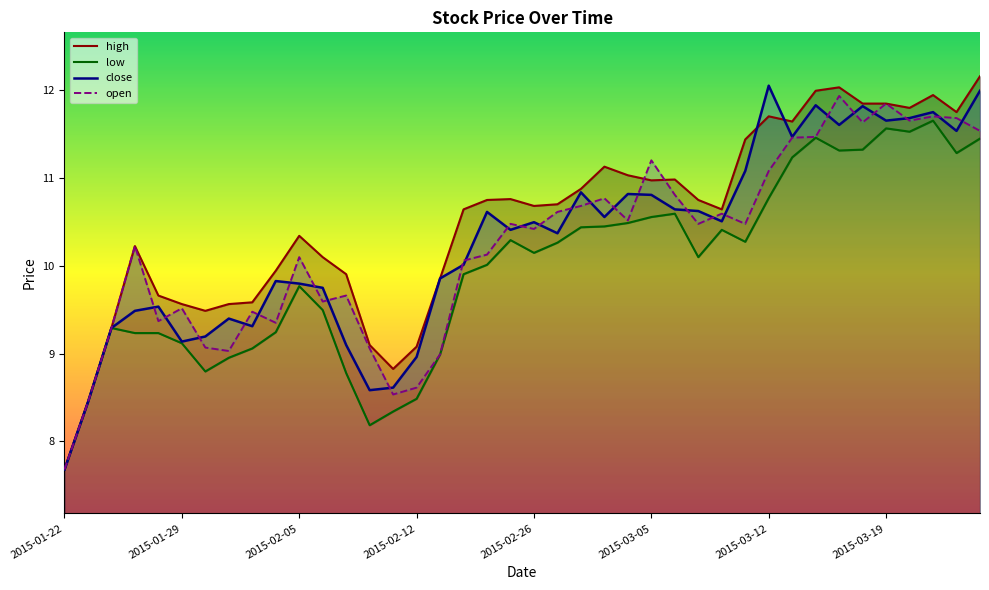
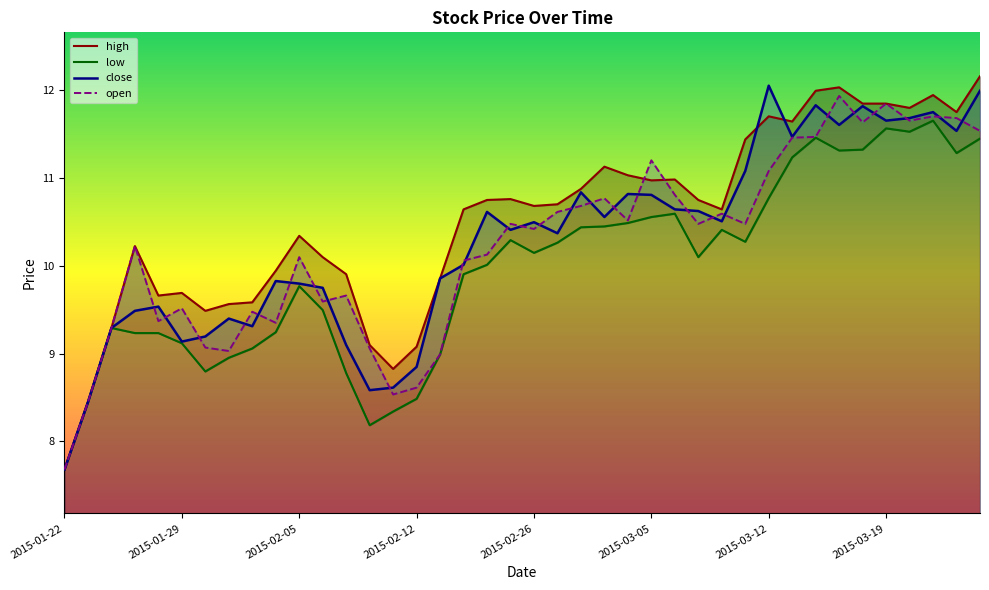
  {
    "high": {
-     "2015-01-29": 9.6,
+     "2015-01-29": 9.7,
      "2015-02-05": 10.3,
      "2015-02-12": 9.1,
      "2015-02-26": 10.7,
      "2015-03-05": 11.0,
      "2015-03-12": 11.7
    },
    "low": {
      "2015-02-05": 9.8,
      "2015-02-12": 8.5,
      "2015-02-26": 10.1,
      "2015-03-05": 10.6,
      "2015-03-12": 10.8,
      "2015-03-19": 11.6
    },
    "close": {
      "2015-02-05": 9.8,
-     "2015-02-12": 9.0,
+     "2015-02-12": 8.8,
      "2015-03-05": 10.8,
      "2015-03-19": 11.7
    },
    "open": {
      "2015-02-12": 8.6,
      "2015-02-26": 10.4,
      "2015-03-12": 11.1
    }
  }
